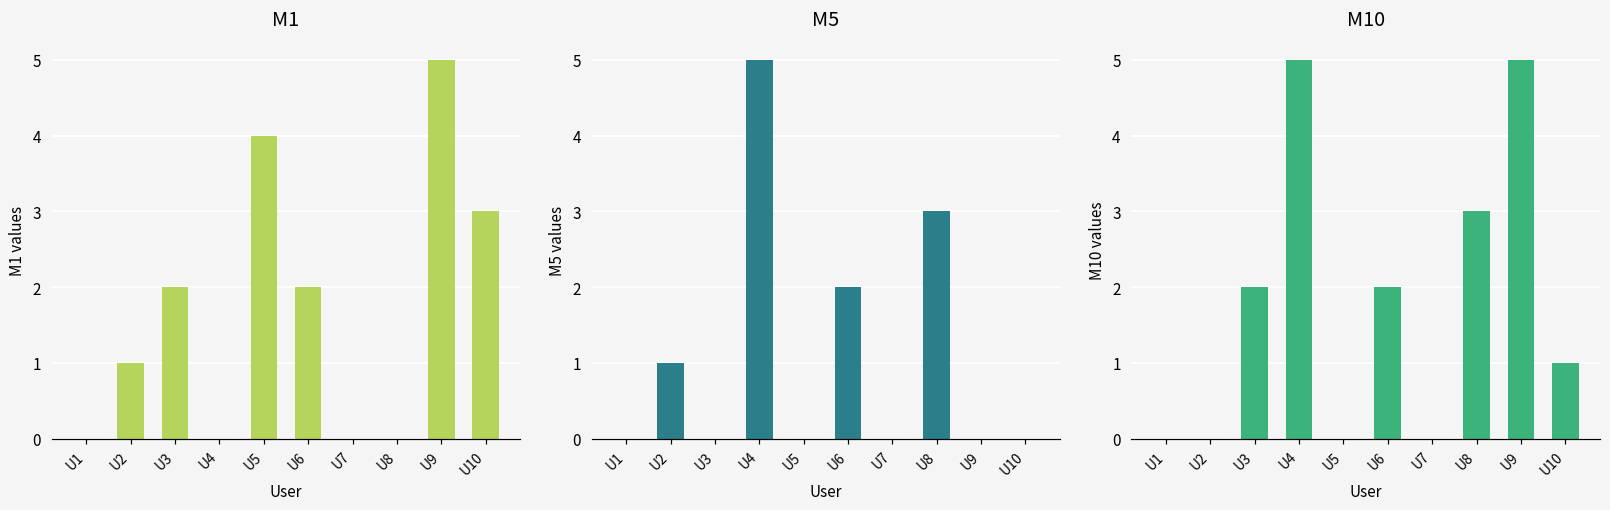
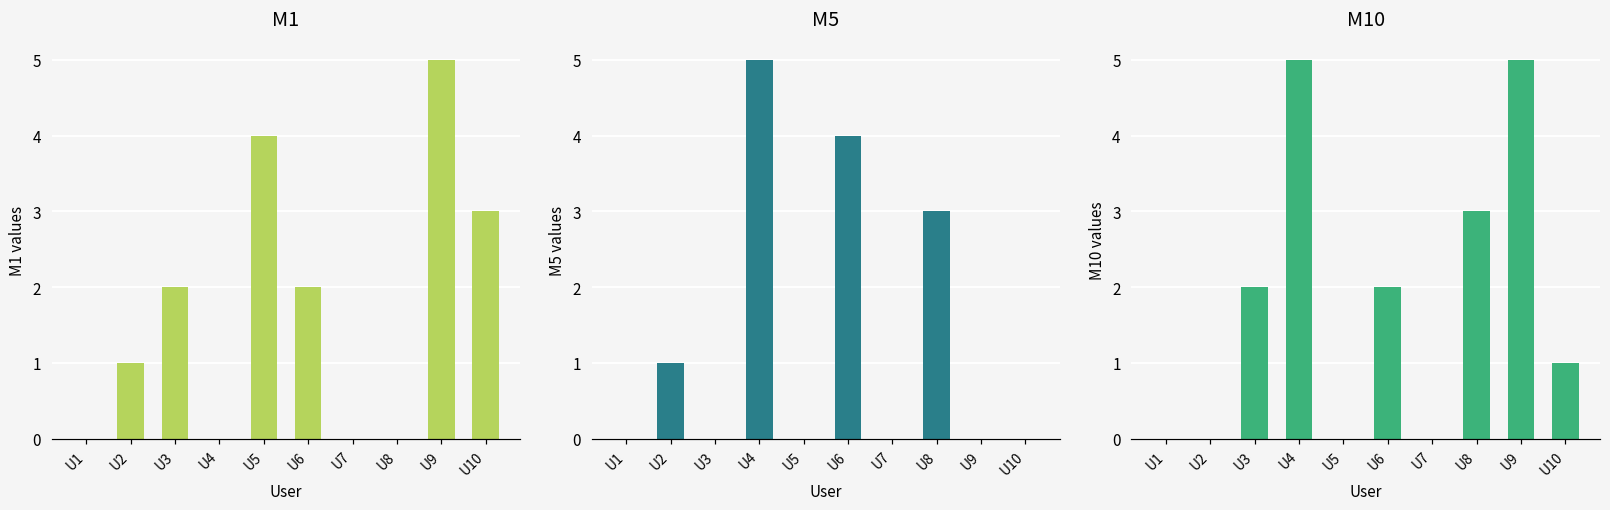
  {
    "M1": {
      "U1": 0.0,
      "U2": 1.0,
      "U3": 2.0,
      "U4": 0.0,
      "U5": 4.0,
      "U6": 2.0,
      "U7": 0.0,
      "U8": 0.0,
      "U9": 5.0,
      "U10": 3.0
    },
    "M5": {
      "U1": 0,
      "U2": 1,
      "U3": 0,
      "U4": 5,
      "U5": 0,
-     "U6": 2,
+     "U6": 4,
      "U7": 0,
      "U8": 3,
      "U9": 0,
      "U10": 0
    },
    "M10": {
      "U1": 0.0,
      "U2": 0.0,
      "U3": 2.0,
      "U4": 5.0,
      "U5": 0.0,
      "U6": 2.0,
      "U7": 0.0,
      "U8": 3.0,
      "U9": 5.0,
      "U10": 1.0
    }
  }
